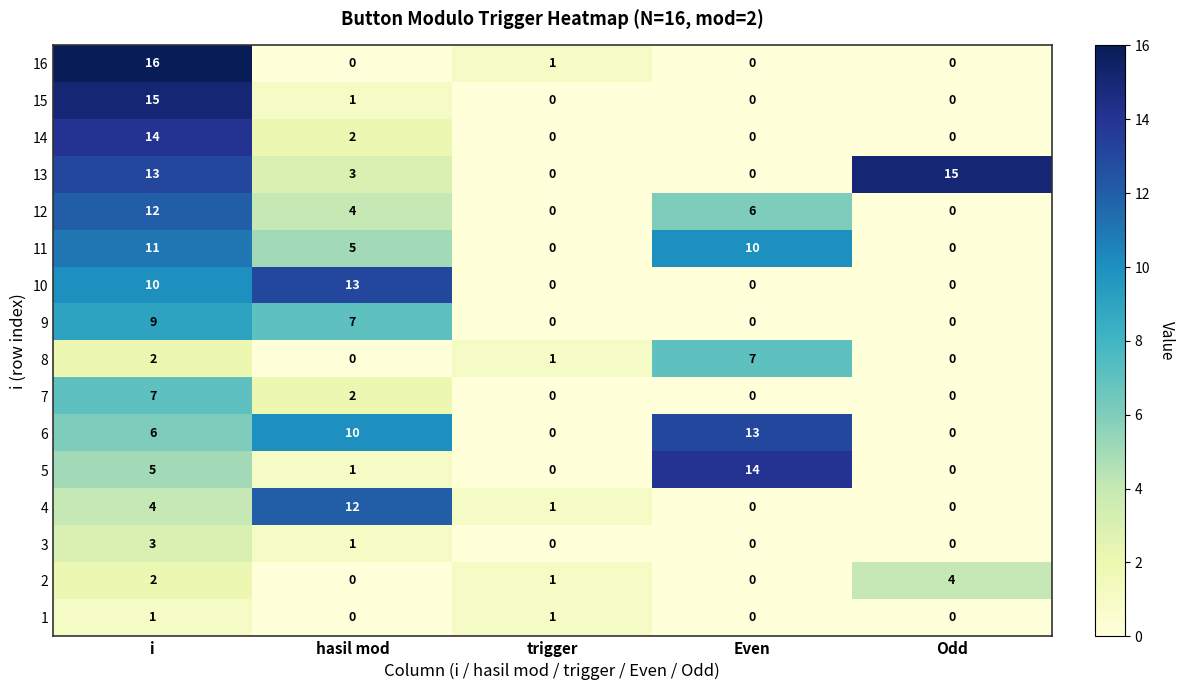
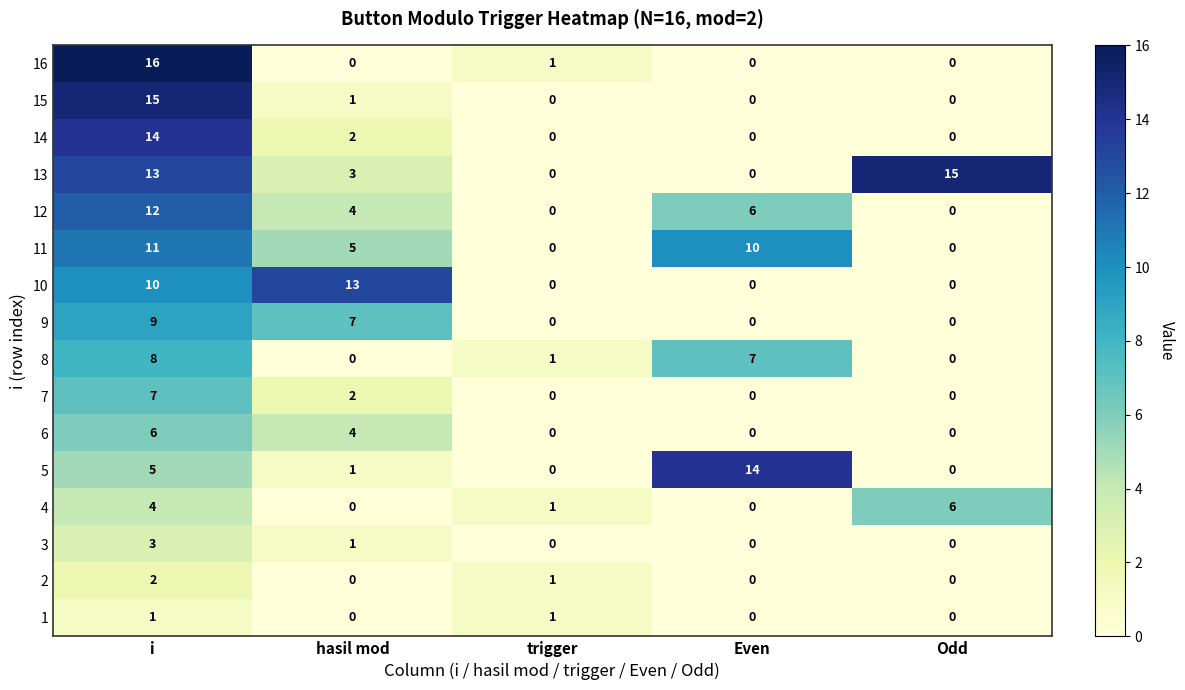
  {
    "16": {
      "i": 16,
      "hasil mod": 0,
      "trigger": 1,
      "Even": 0,
      "Odd": 0
    },
    "15": {
      "i": 15,
      "hasil mod": 1,
      "trigger": 0,
      "Even": 0,
      "Odd": 0
    },
    "14": {
      "i": 14,
      "hasil mod": 2,
      "trigger": 0,
      "Even": 0,
      "Odd": 0
    },
    "13": {
      "i": 13,
      "hasil mod": 3,
      "trigger": 0,
      "Even": 0,
      "Odd": 15
    },
    "12": {
      "i": 12,
      "hasil mod": 4,
      "trigger": 0,
      "Even": 6,
      "Odd": 0
    },
    "11": {
      "i": 11,
      "hasil mod": 5,
      "trigger": 0,
      "Even": 10,
      "Odd": 0
    },
    "10": {
      "i": 10,
      "hasil mod": 13,
      "trigger": 0,
      "Even": 0,
      "Odd": 0
    },
    "9": {
      "i": 9,
      "hasil mod": 7,
      "trigger": 0,
      "Even": 0,
      "Odd": 0
    },
    "8": {
-     "i": 2,
+     "i": 8,
      "hasil mod": 0,
      "trigger": 1,
      "Even": 7,
      "Odd": 0
    },
    "7": {
      "i": 7,
      "hasil mod": 2,
      "trigger": 0,
      "Even": 0,
      "Odd": 0
    },
    "6": {
      "i": 6,
-     "hasil mod": 10,
+     "hasil mod": 4,
      "trigger": 0,
-     "Even": 13,
+     "Even": 0,
      "Odd": 0
    },
    "5": {
      "i": 5,
      "hasil mod": 1,
      "trigger": 0,
      "Even": 14,
      "Odd": 0
    },
    "4": {
      "i": 4,
-     "hasil mod": 12,
+     "hasil mod": 0,
      "trigger": 1,
      "Even": 0,
-     "Odd": 0
+     "Odd": 6
    },
    "3": {
      "i": 3,
      "hasil mod": 1,
      "trigger": 0,
      "Even": 0,
      "Odd": 0
    },
    "2": {
      "i": 2,
      "hasil mod": 0,
      "trigger": 1,
      "Even": 0,
-     "Odd": 4
+     "Odd": 0
    },
    "1": {
      "i": 1,
      "hasil mod": 0,
      "trigger": 1,
      "Even": 0,
      "Odd": 0
    }
  }
